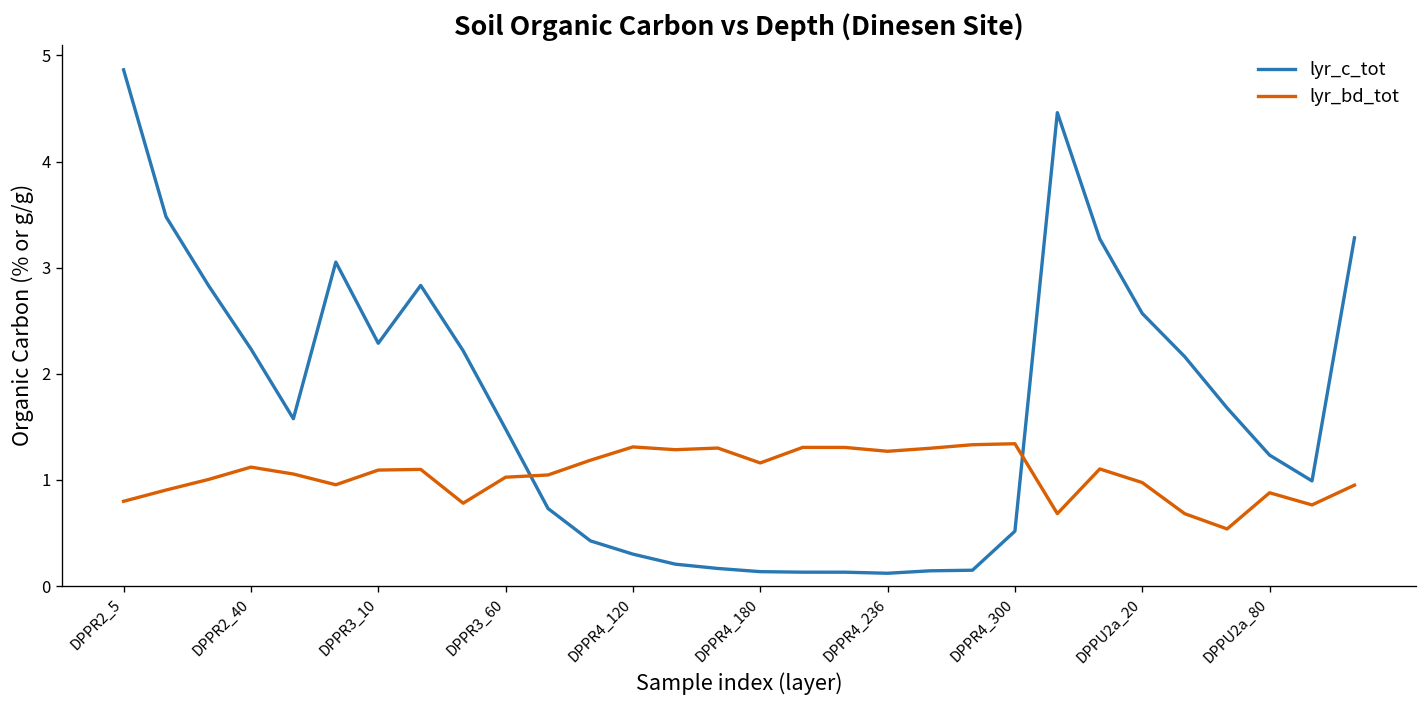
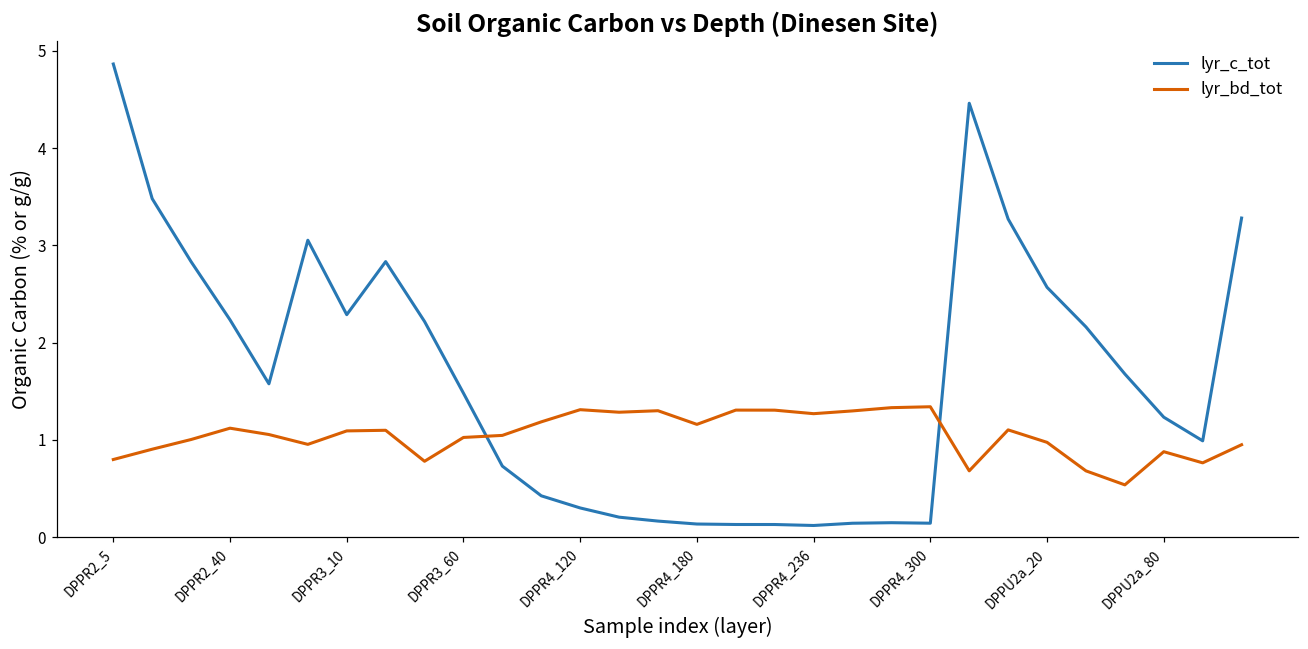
  {
    "lyr_c_tot": {
      "DPPR2_5": 4.9,
      "DPPR2_40": 2.2,
      "DPPR3_10": 2.3,
      "DPPR3_60": 1.5,
      "DPPR4_120": 0.3,
      "DPPR4_180": 0.1,
      "DPPR4_236": 0.1,
-     "DPPR4_300": 0.5,
+     "DPPR4_300": 0.1,
      "DPPU2a_20": 2.6,
      "DPPU2a_80": 1.2
    },
    "lyr_bd_tot": {
      "DPPR2_5": 0.8,
      "DPPR2_40": 1.1,
      "DPPR3_10": 1.1,
      "DPPR3_60": 1.0,
      "DPPR4_120": 1.3,
      "DPPR4_180": 1.2,
      "DPPR4_236": 1.3,
      "DPPR4_300": 1.3,
      "DPPU2a_20": 1.0,
      "DPPU2a_80": 0.9
    }
  }
